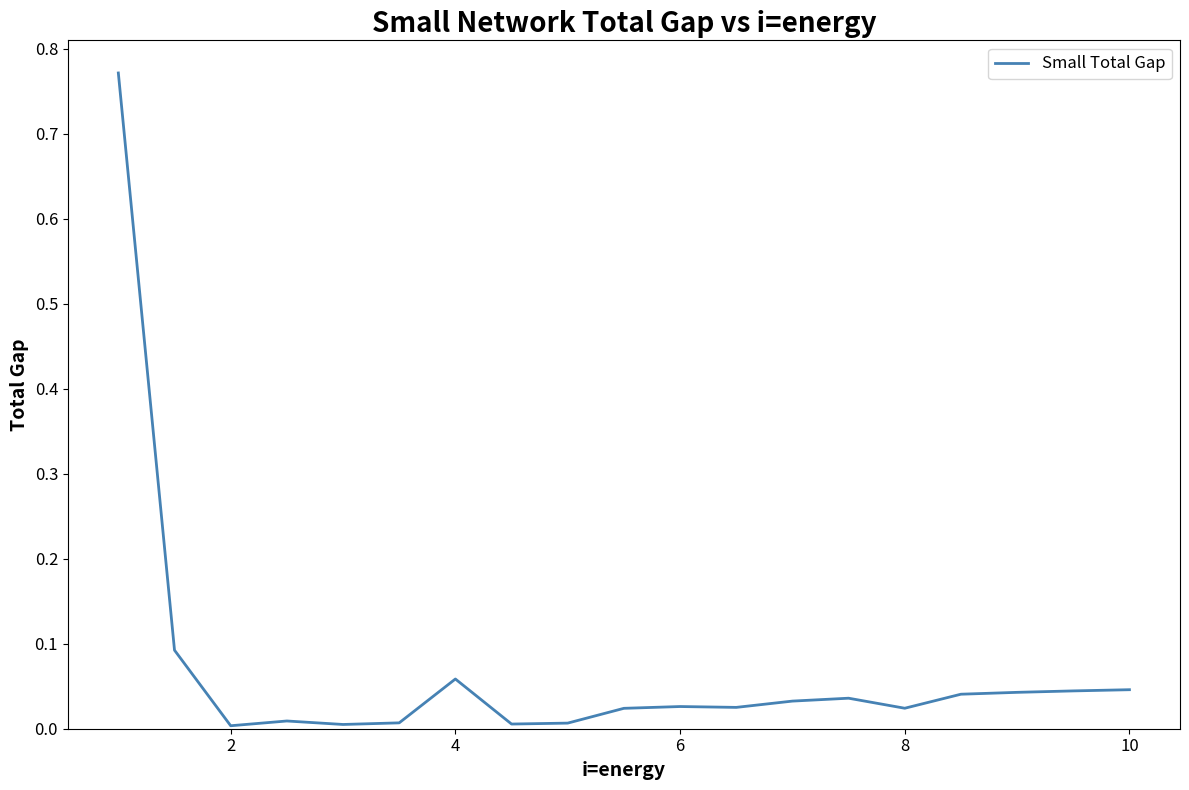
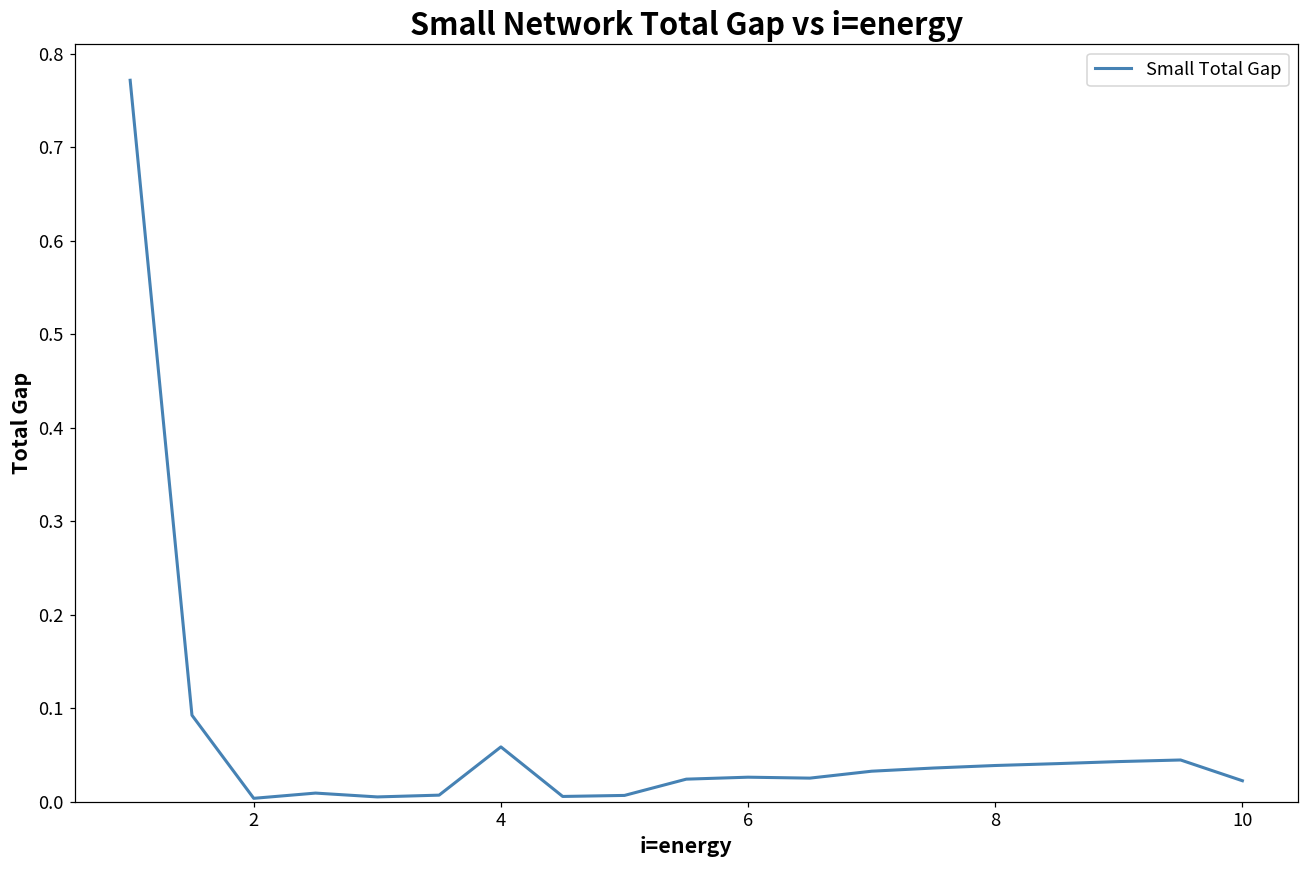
  {
    "2": 0.00,
    "4": 0.06,
    "6": 0.03,
-   "8": 0.02,
-   "10": 0.05
+   "8": 0.04,
+   "10": 0.02
  }
